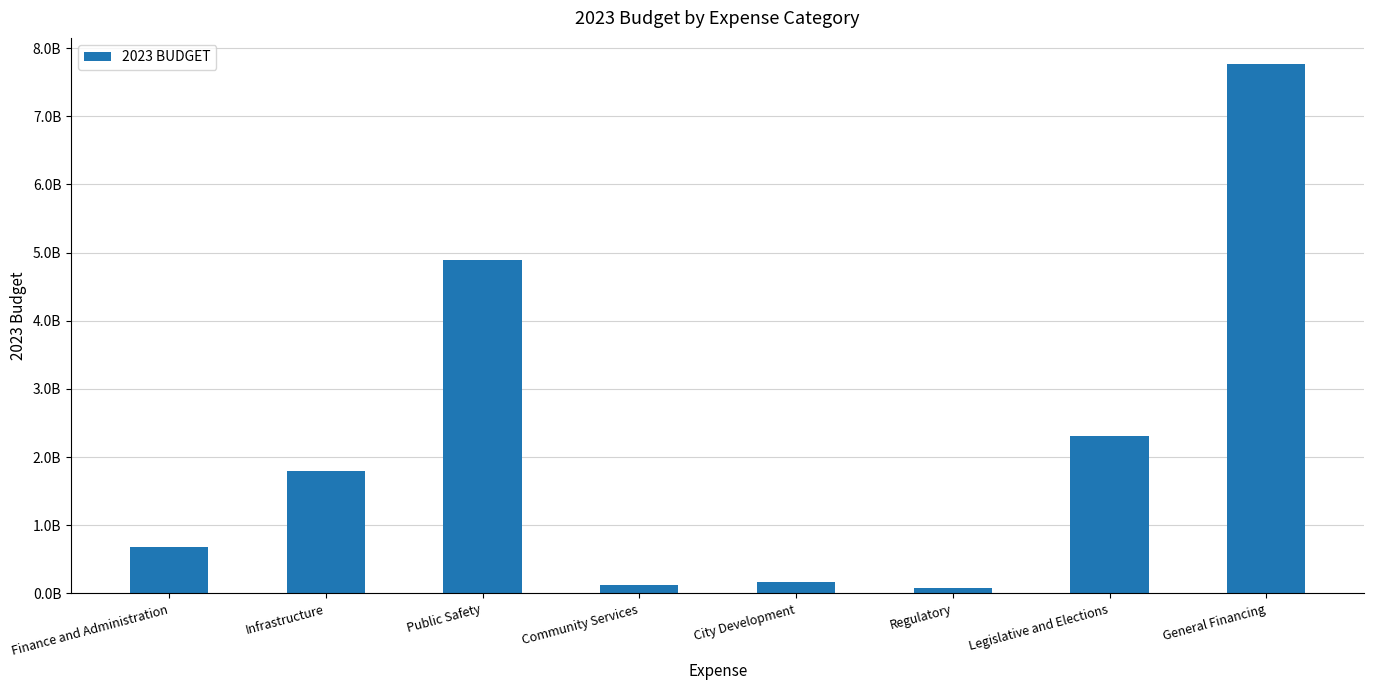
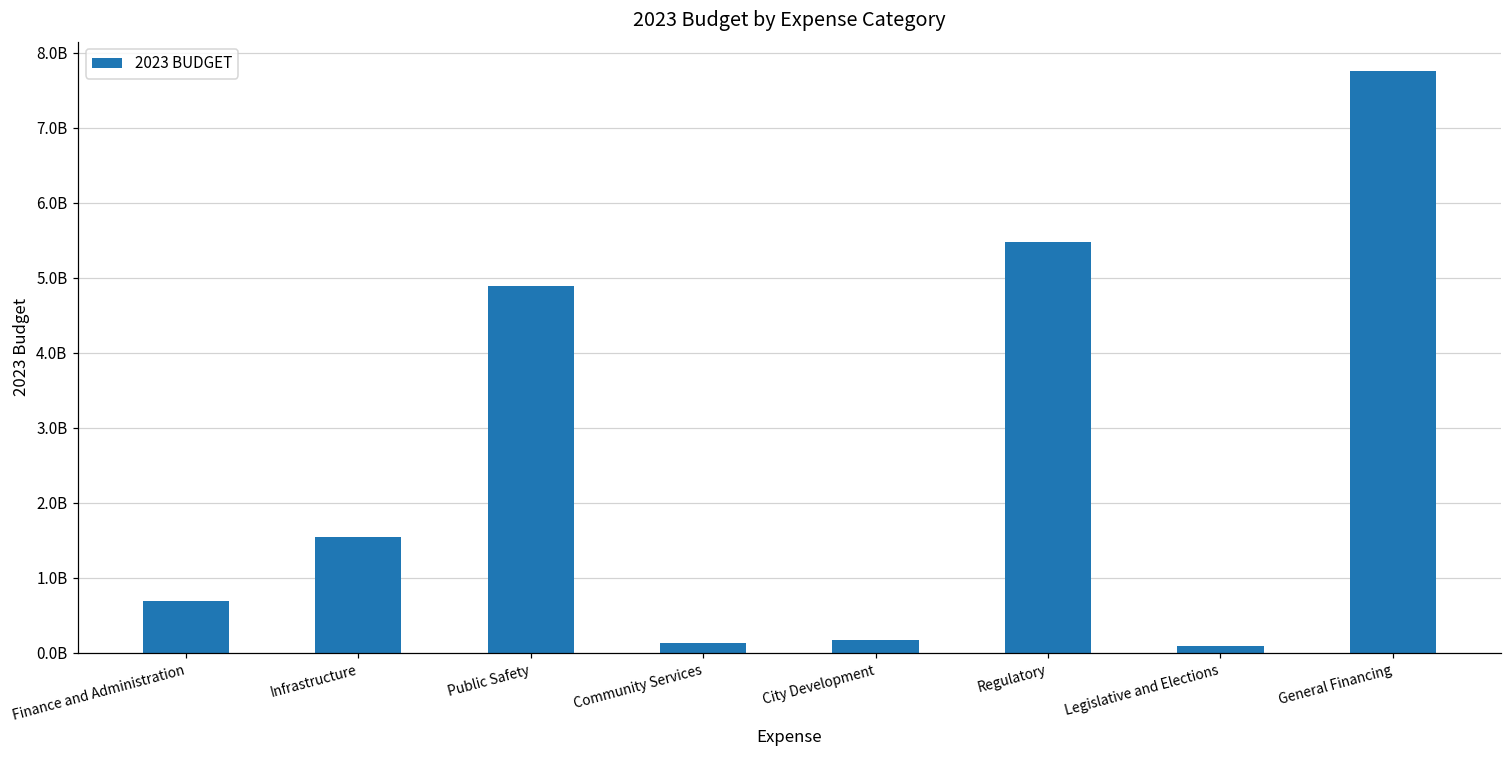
  {
    "Finance and Administration": 700000000,
-   "Infrastructure": 1800000000,
+   "Infrastructure": 1500000000,
    "Public Safety": 4900000000,
    "Community Services": 100000000,
    "City Development": 200000000,
-   "Regulatory": 100000000,
-   "Legislative and Elections": 2300000000,
+   "Regulatory": 5500000000,
+   "Legislative and Elections": 100000000,
    "General Financing": 7800000000
  }
